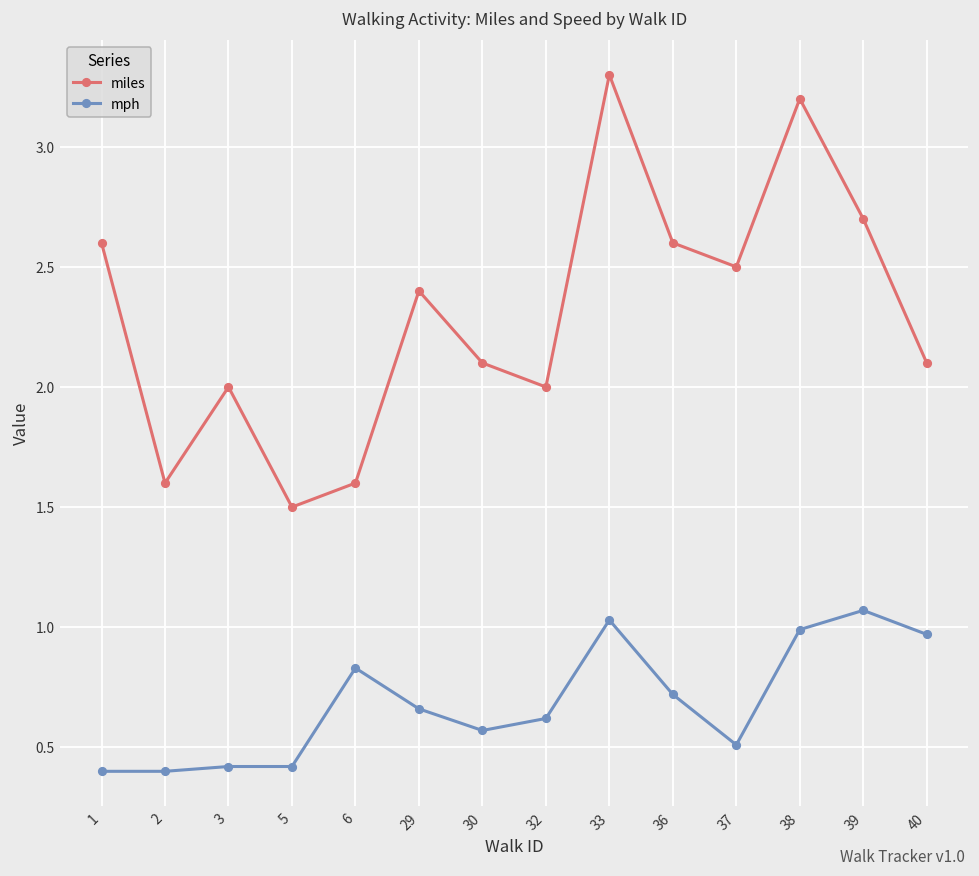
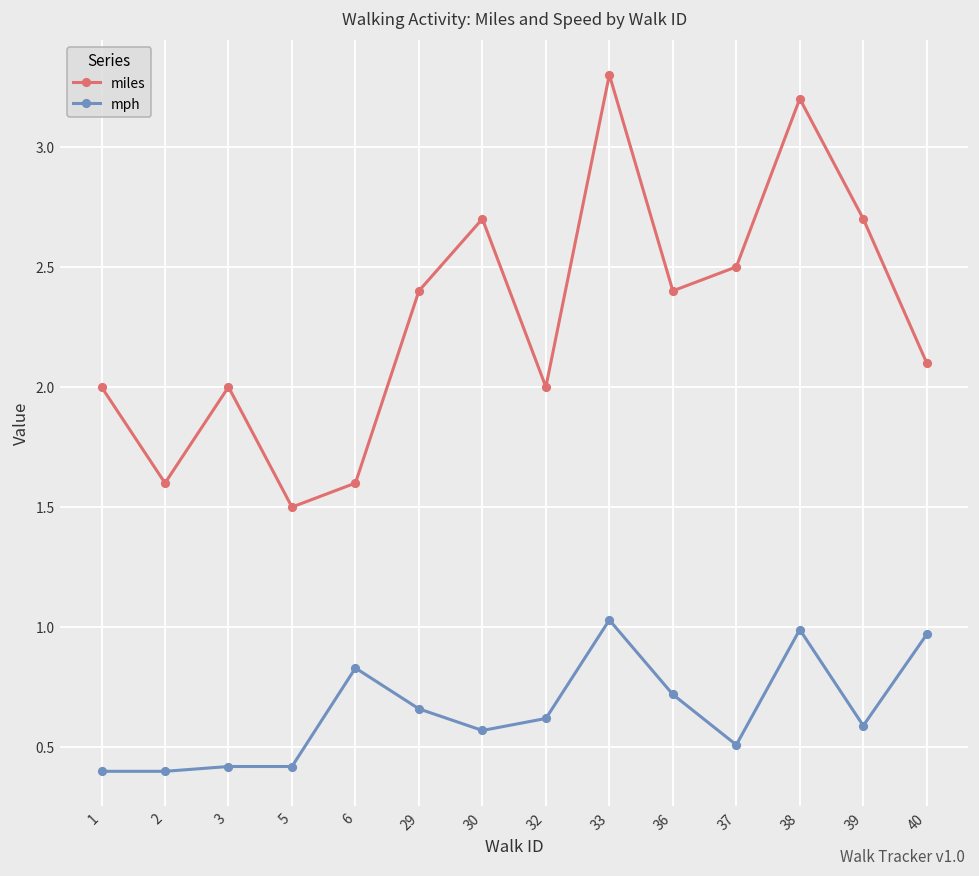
  {
    "miles": {
-     "1": 2.6,
+     "1": 2.0,
      "2": 1.6,
      "3": 2.0,
      "5": 1.5,
      "6": 1.6,
      "29": 2.4,
-     "30": 2.1,
+     "30": 2.7,
      "32": 2.0,
      "33": 3.3,
-     "36": 2.6,
+     "36": 2.4,
      "37": 2.5,
      "38": 3.2,
      "39": 2.7,
      "40": 2.1
    },
    "mph": {
      "1": 0.40,
      "2": 0.40,
      "3": 0.42,
      "5": 0.42,
      "6": 0.83,
      "29": 0.66,
      "30": 0.57,
      "32": 0.62,
      "33": 1.03,
      "36": 0.72,
      "37": 0.51,
      "38": 0.99,
-     "39": 1.07,
+     "39": 0.59,
      "40": 0.97
    }
  }
